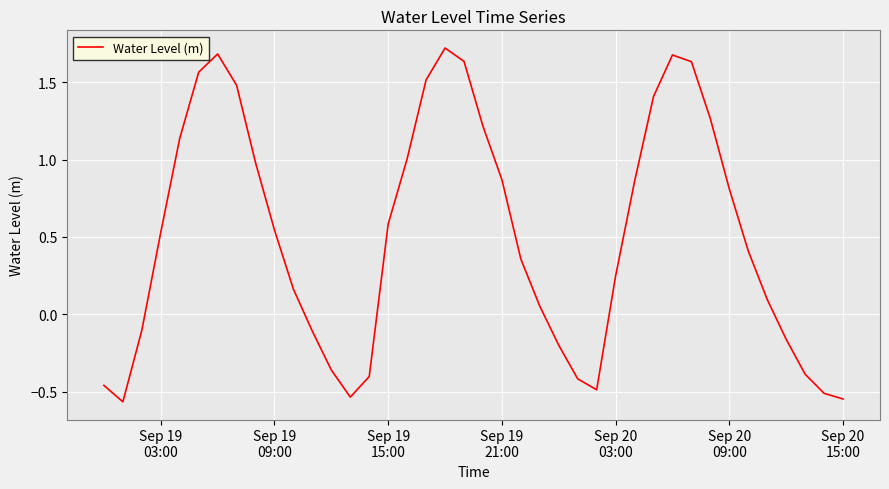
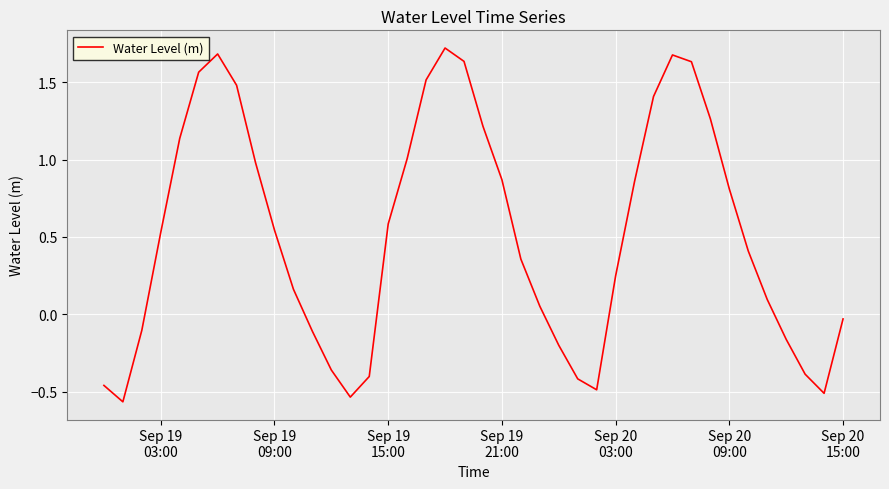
  {
    "Sep 19 03:00": 0.53,
    "Sep 19 09:00": 0.54,
    "Sep 19 15:00": 0.58,
    "Sep 19 21:00": 0.87,
    "Sep 20 03:00": 0.25,
    "Sep 20 09:00": 0.81,
-   "Sep 20 15:00": -0.55
+   "Sep 20 15:00": -0.03
  }
